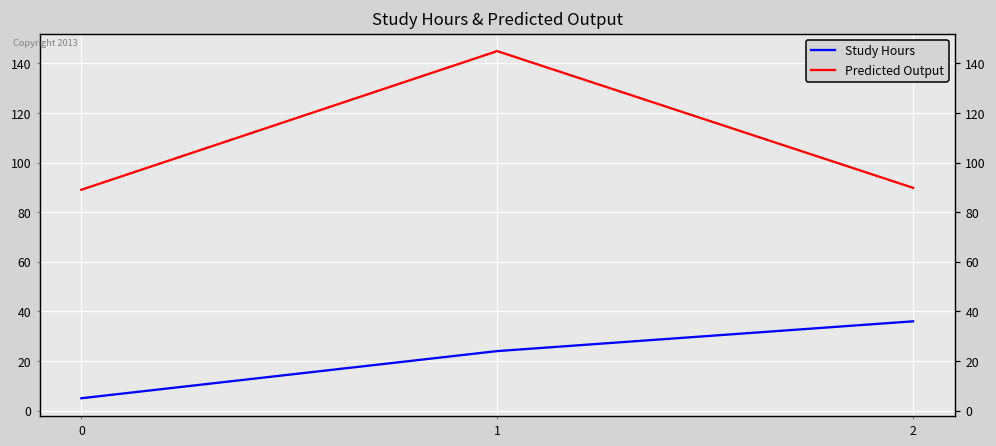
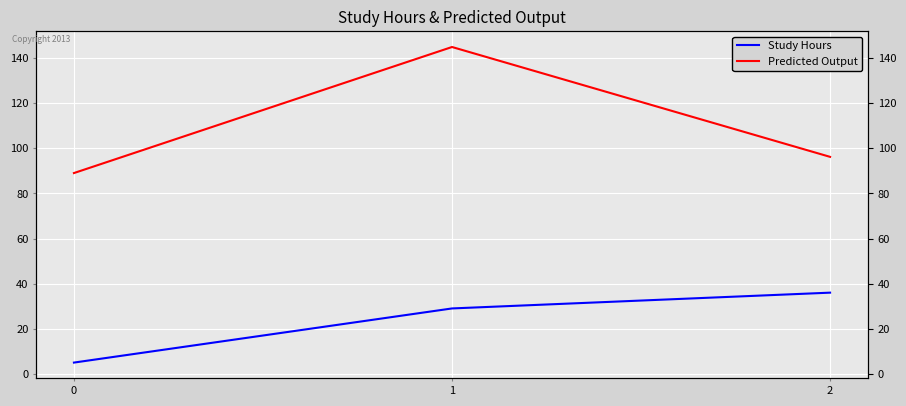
  {
    "Study Hours": {
      "0": 5,
-     "1": 24,
+     "1": 29,
      "2": 36
    },
    "Predicted Output": {
      "0": 89,
      "1": 145,
-     "2": 90
+     "2": 96
    }
  }
